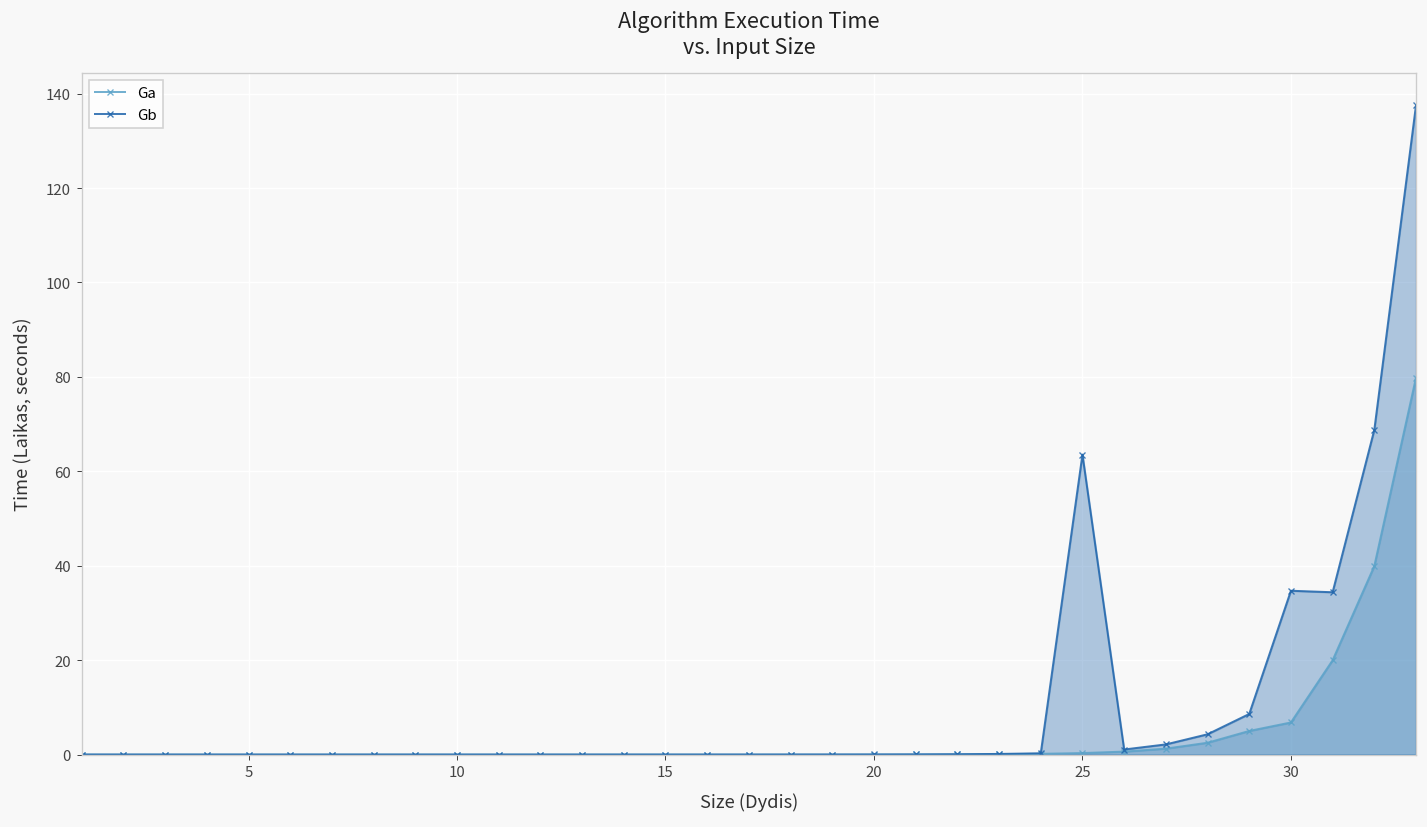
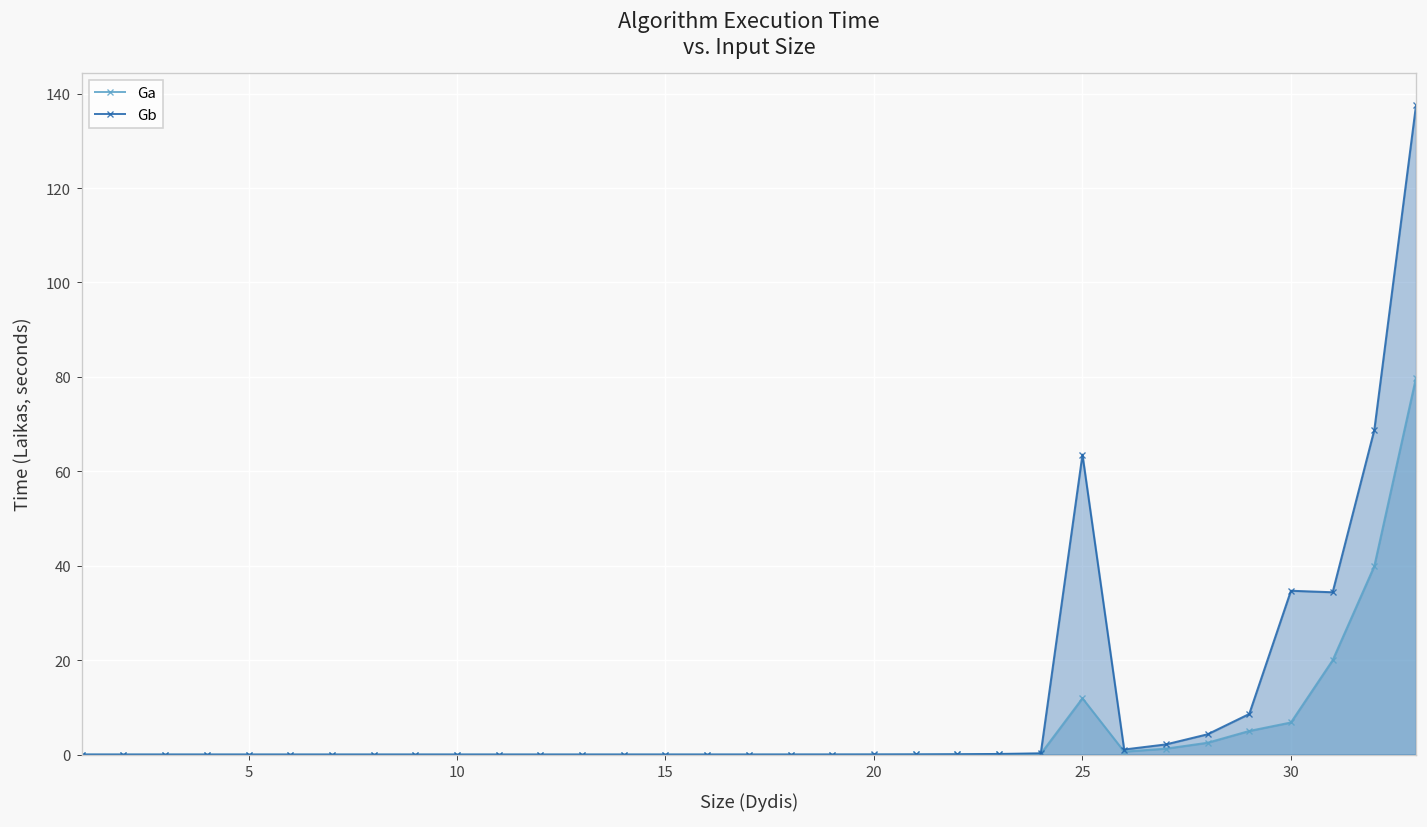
  {
    "Ga": {
-     "25": 0,
+     "25": 12,
      "30": 7
    },
    "Gb": {
      "25": 64,
      "30": 35
    }
  }
